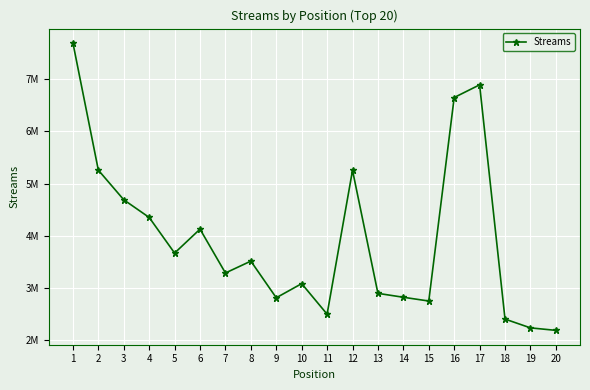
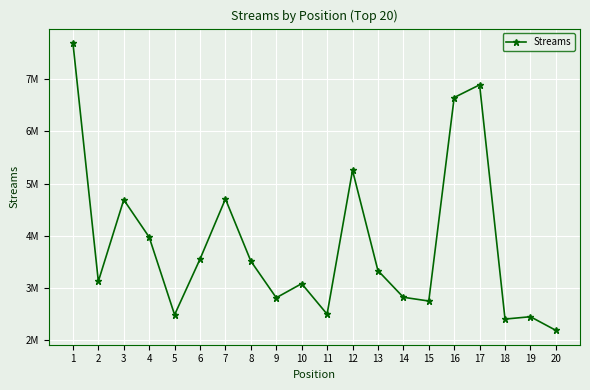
  {
    "1": 7700000,
-   "2": 5300000,
+   "2": 3100000,
    "3": 4700000,
-   "4": 4400000,
-   "5": 3700000,
-   "6": 4100000,
-   "7": 3300000,
+   "4": 4000000,
+   "5": 2500000,
+   "6": 3600000,
+   "7": 4700000,
    "8": 3500000,
    "9": 2800000,
    "10": 3100000,
    "11": 2500000,
    "12": 5300000,
-   "13": 2900000,
+   "13": 3300000,
    "14": 2800000,
    "15": 2800000,
    "16": 6600000,
    "17": 6900000,
    "18": 2400000,
-   "19": 2200000,
+   "19": 2500000,
    "20": 2200000
  }
